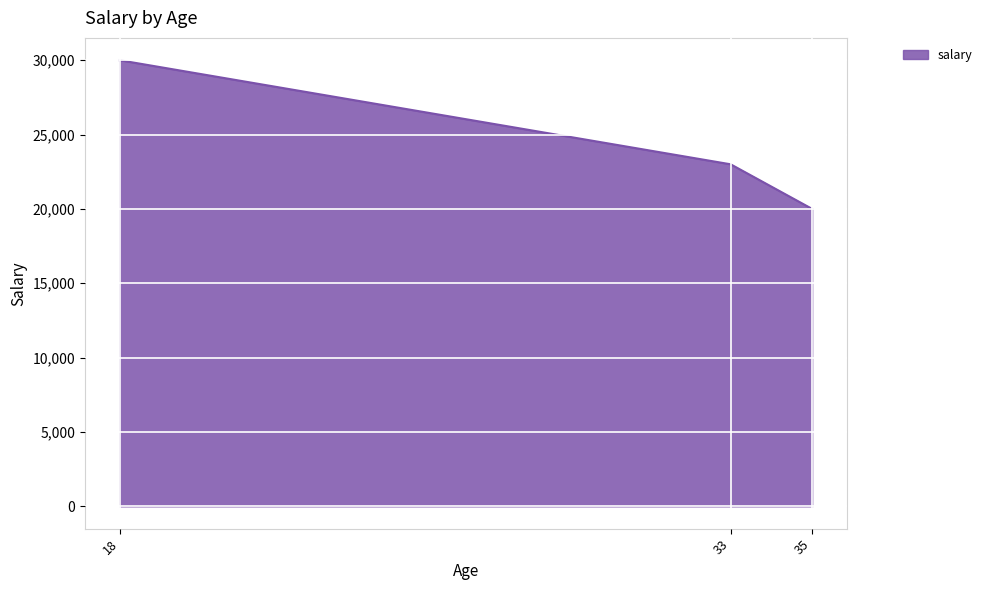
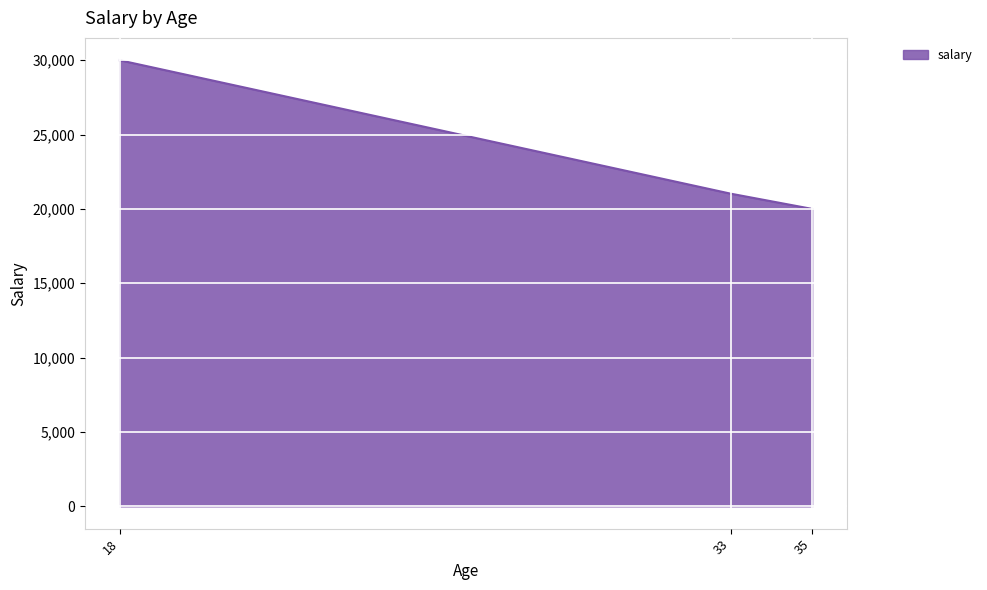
  {
    "18": "30,000",
-   "33": "23,000",
+   "33": "21,000",
    "35": "20,000"
  }
